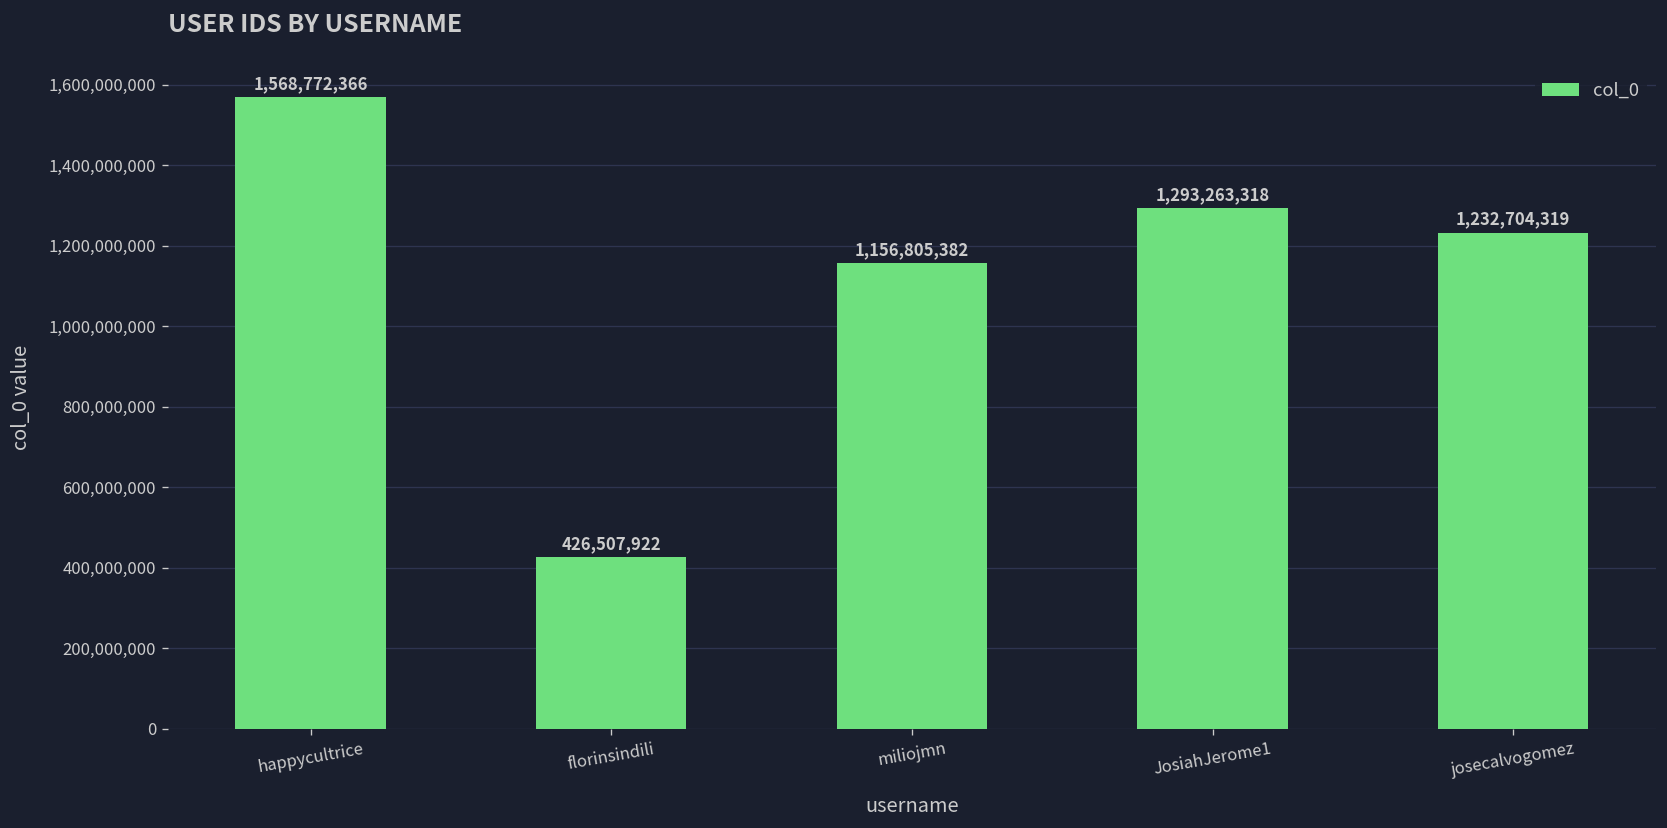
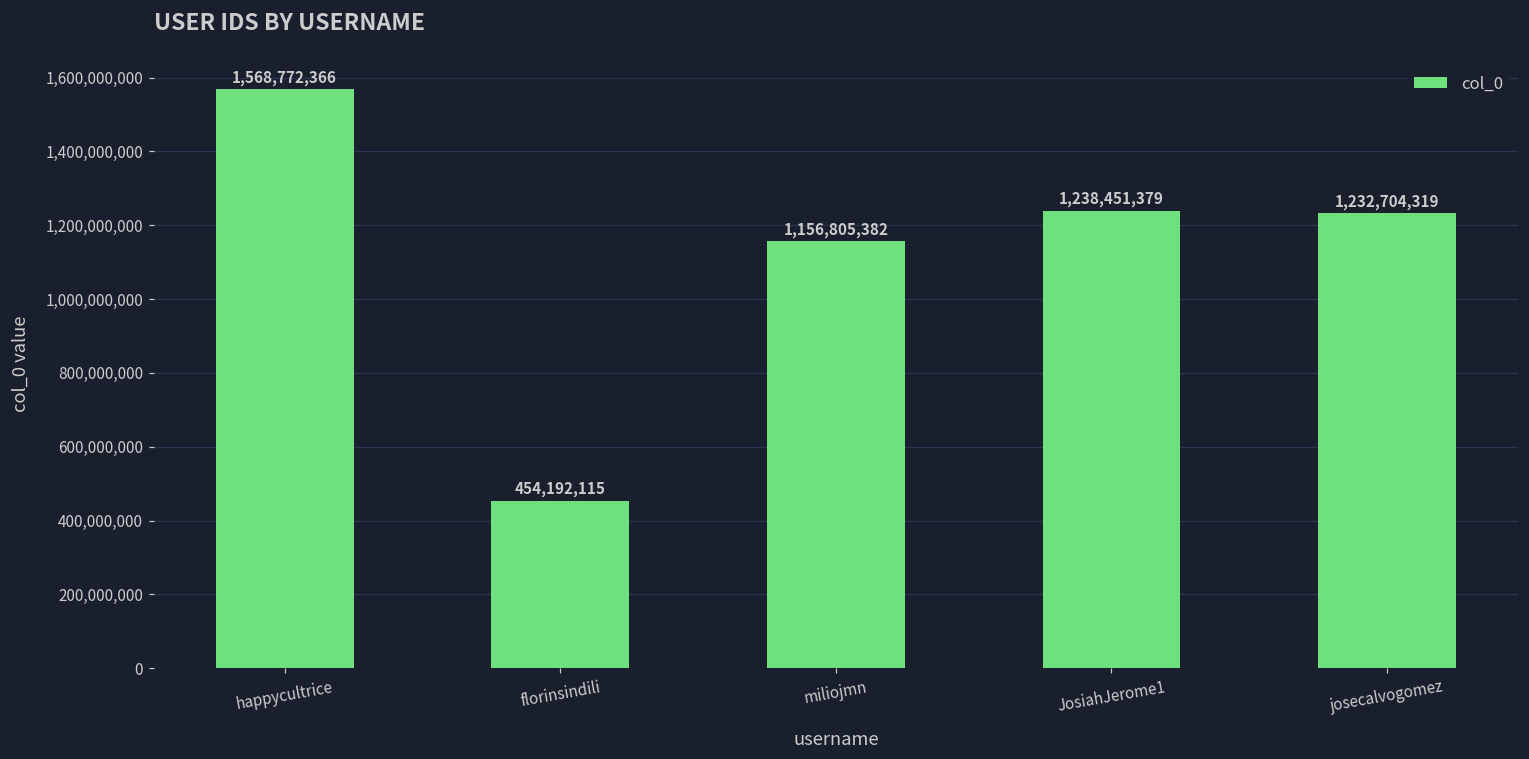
  {
    "happycultrice": "1,568,772,366",
-   "florinsindili": "426,507,922",
+   "florinsindili": "454,192,115",
    "miliojmn": "1,156,805,382",
-   "JosiahJerome1": "1,293,263,318",
+   "JosiahJerome1": "1,238,451,379",
    "josecalvogomez": "1,232,704,319"
  }
